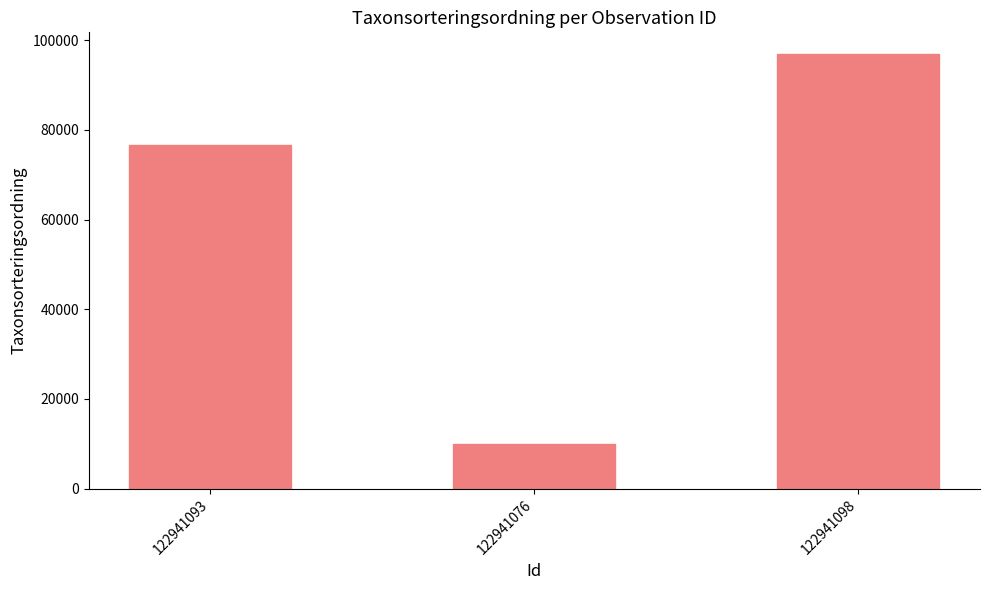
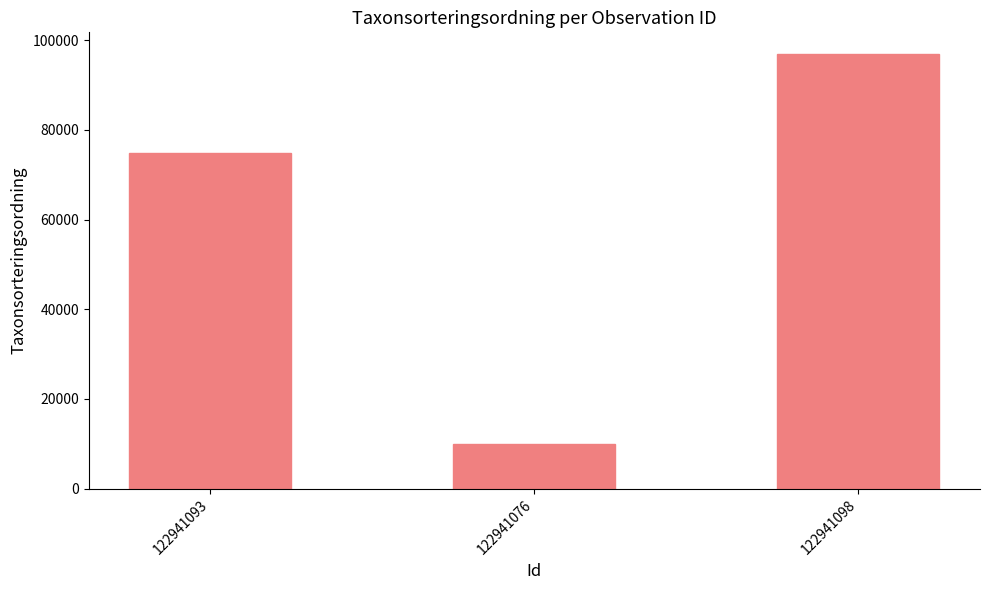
  {
-   "122941093": 77000,
+   "122941093": 75000,
    "122941076": 10000,
    "122941098": 97000
  }
